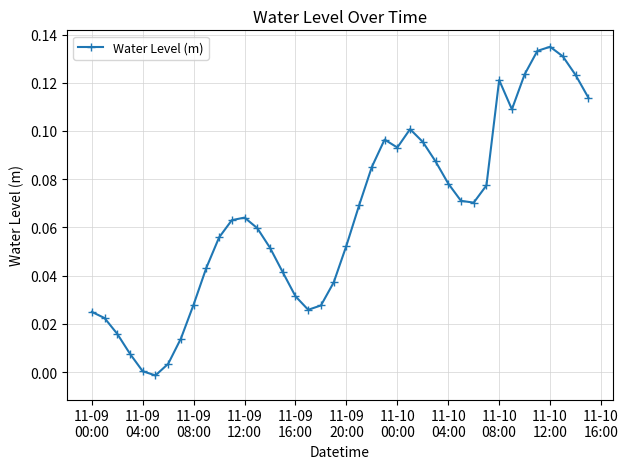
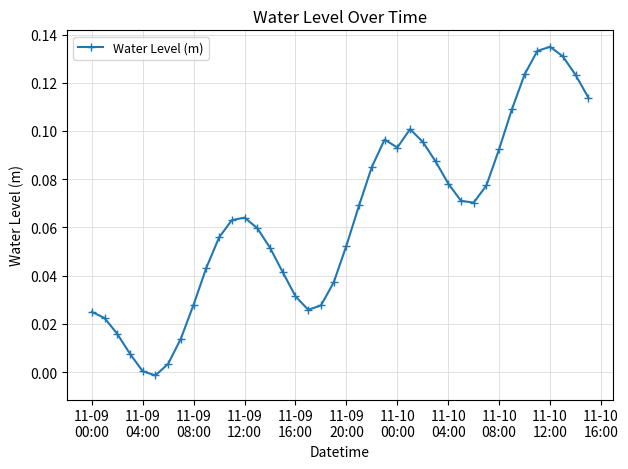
  {
    "11-09 00:00": 0.025,
    "11-09 04:00": 0.000,
    "11-09 08:00": 0.028,
    "11-09 12:00": 0.064,
    "11-09 16:00": 0.031,
    "11-09 20:00": 0.052,
    "11-10 00:00": 0.093,
    "11-10 04:00": 0.078,
-   "11-10 08:00": 0.121,
+   "11-10 08:00": 0.093,
    "11-10 12:00": 0.135
  }
